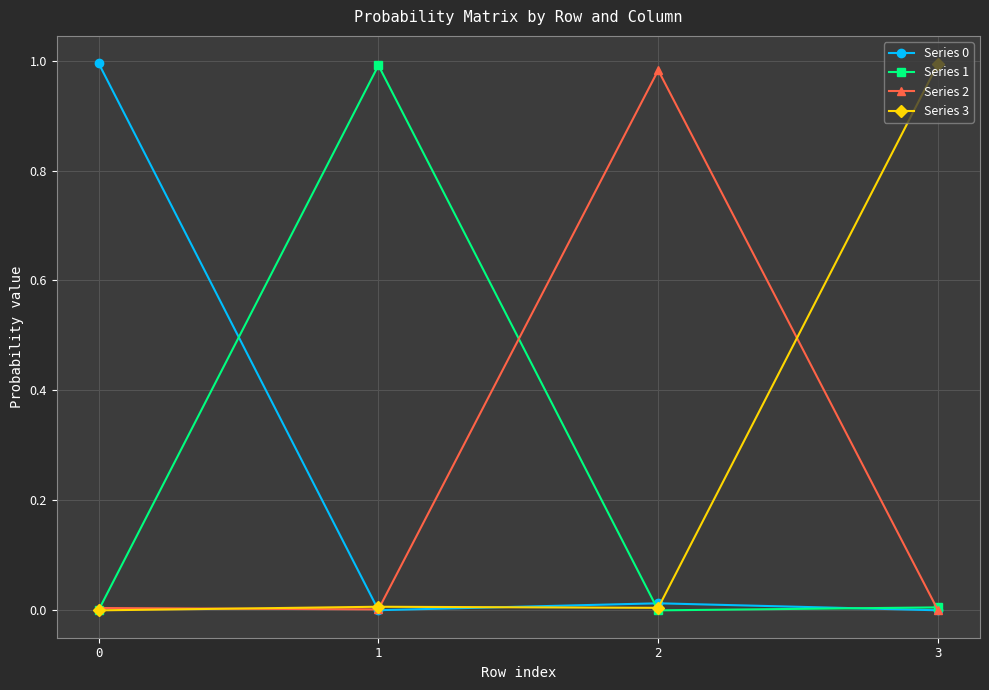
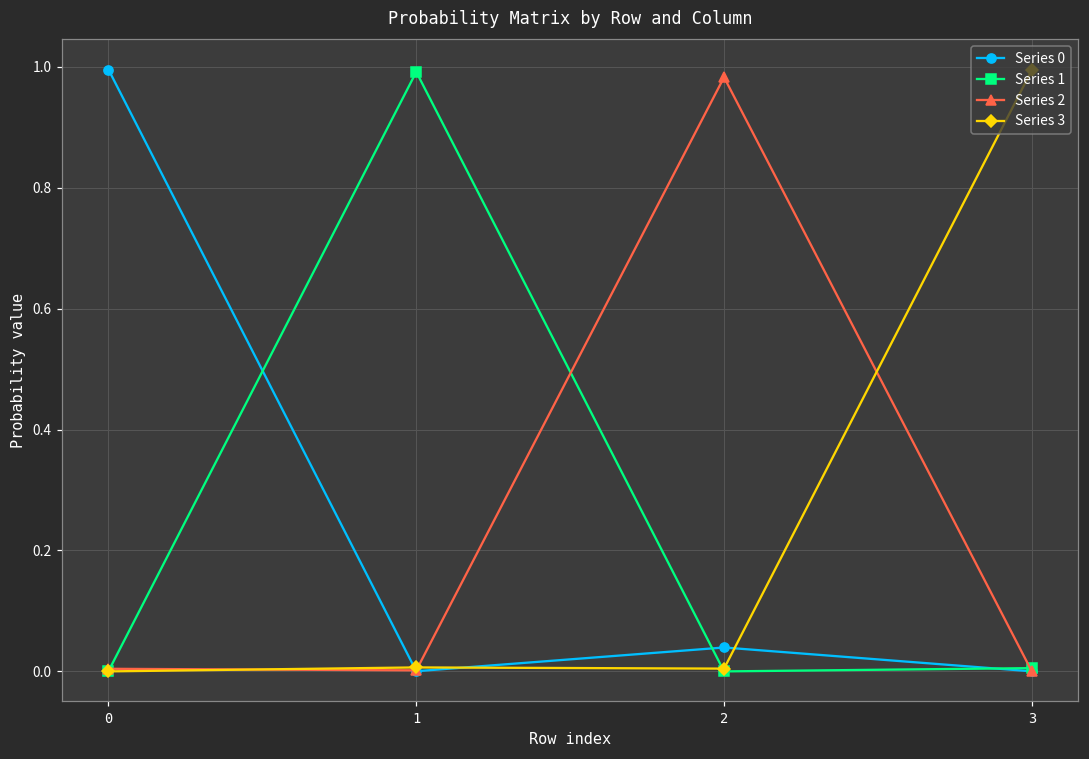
  {
    "Series 0": {
      "0": 1.00,
-     "2": 0.01
+     "2": 0.04
    },
    "Series 1": {
      "1": 0.99,
      "2": 0.00,
      "3": 0.01
    },
    "Series 2": {
      "2": 0.98
    },
    "Series 3": {
      "1": 0.01,
      "2": 0.00
    }
  }
